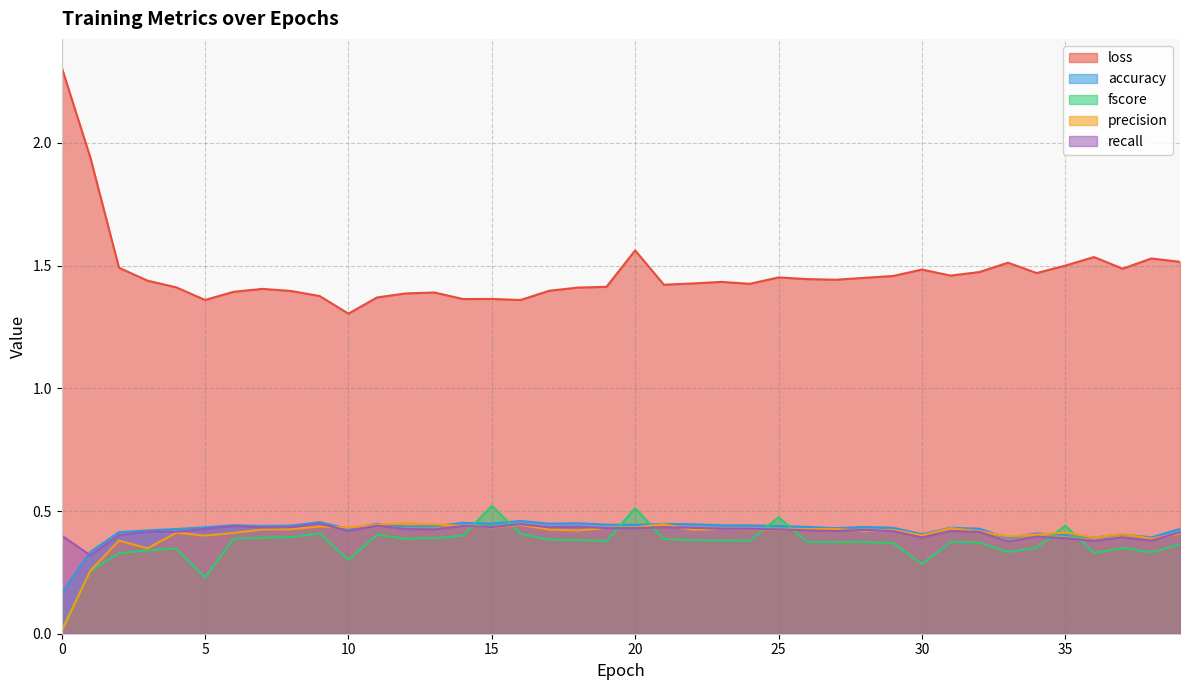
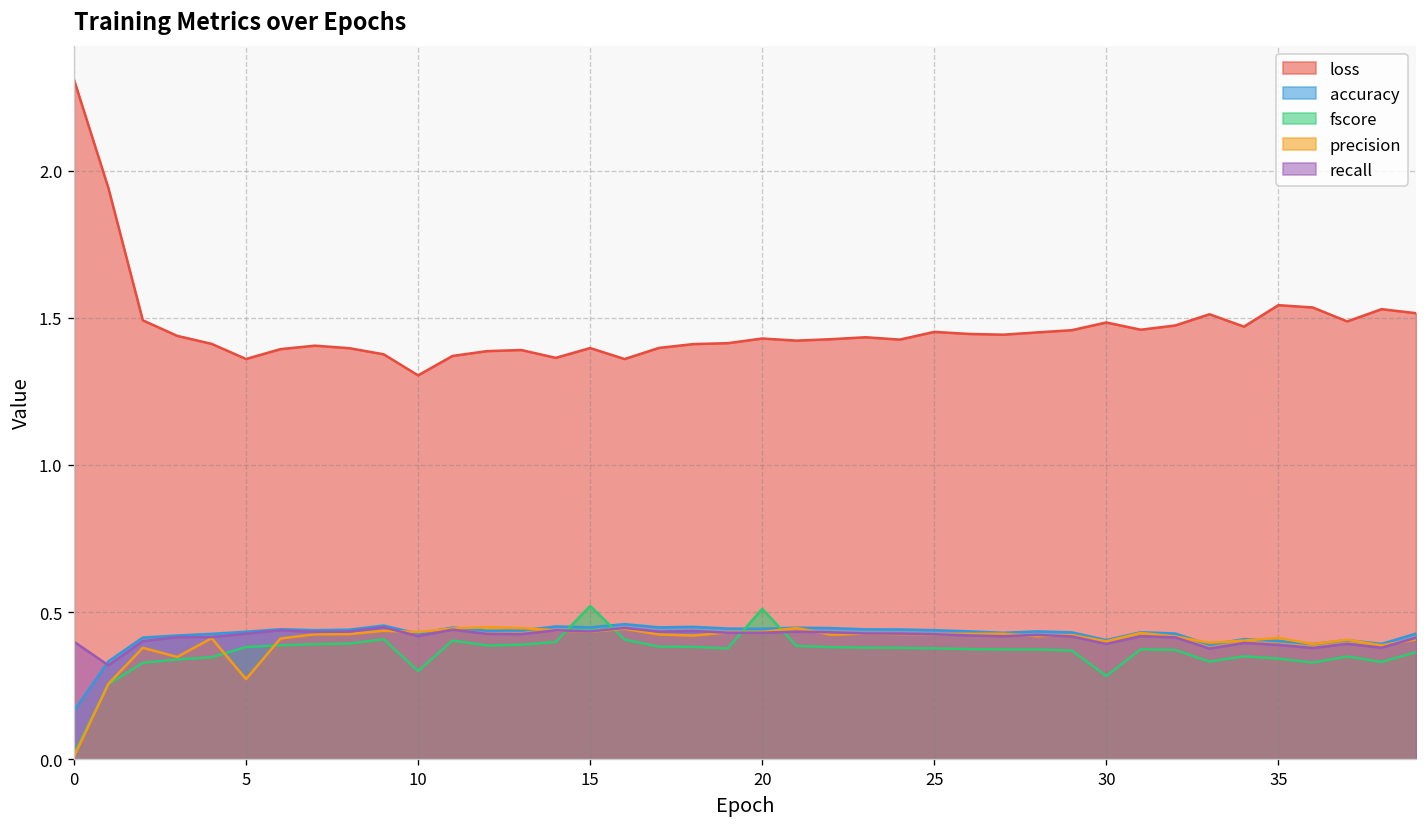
  {
    "loss": {
      "0": 2.31,
      "5": 1.36,
      "10": 1.30,
-     "15": 1.36,
-     "20": 1.56,
+     "15": 1.40,
+     "20": 1.43,
      "25": 1.45,
      "30": 1.48,
-     "35": 1.50
+     "35": 1.54
    },
    "accuracy": {
      "0": 0.17,
      "15": 0.45,
      "20": 0.44,
      "25": 0.44
    },
    "fscore": {
-     "5": 0.23,
+     "5": 0.38,
      "10": 0.30,
      "15": 0.52,
      "20": 0.51,
-     "25": 0.47,
+     "25": 0.38,
      "30": 0.28,
-     "35": 0.44
+     "35": 0.34
    },
    "precision": {
-     "5": 0.40
+     "5": 0.27
    },
    "recall": {
      "0": 0.40,
      "35": 0.39
    }
  }
